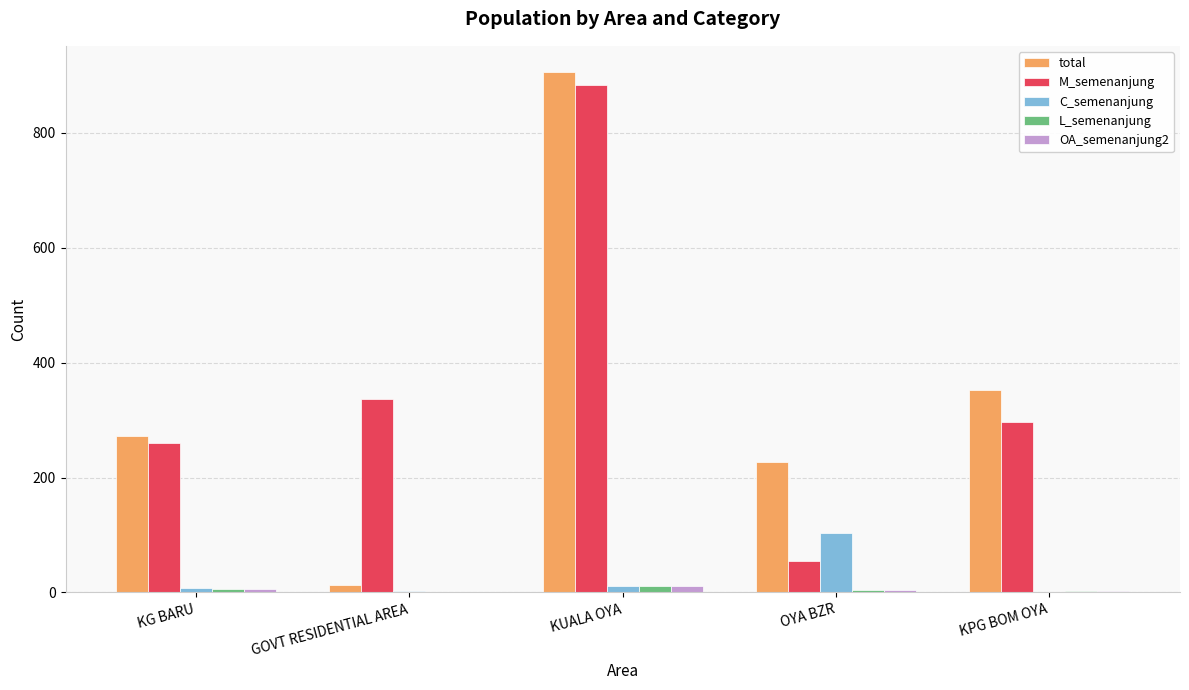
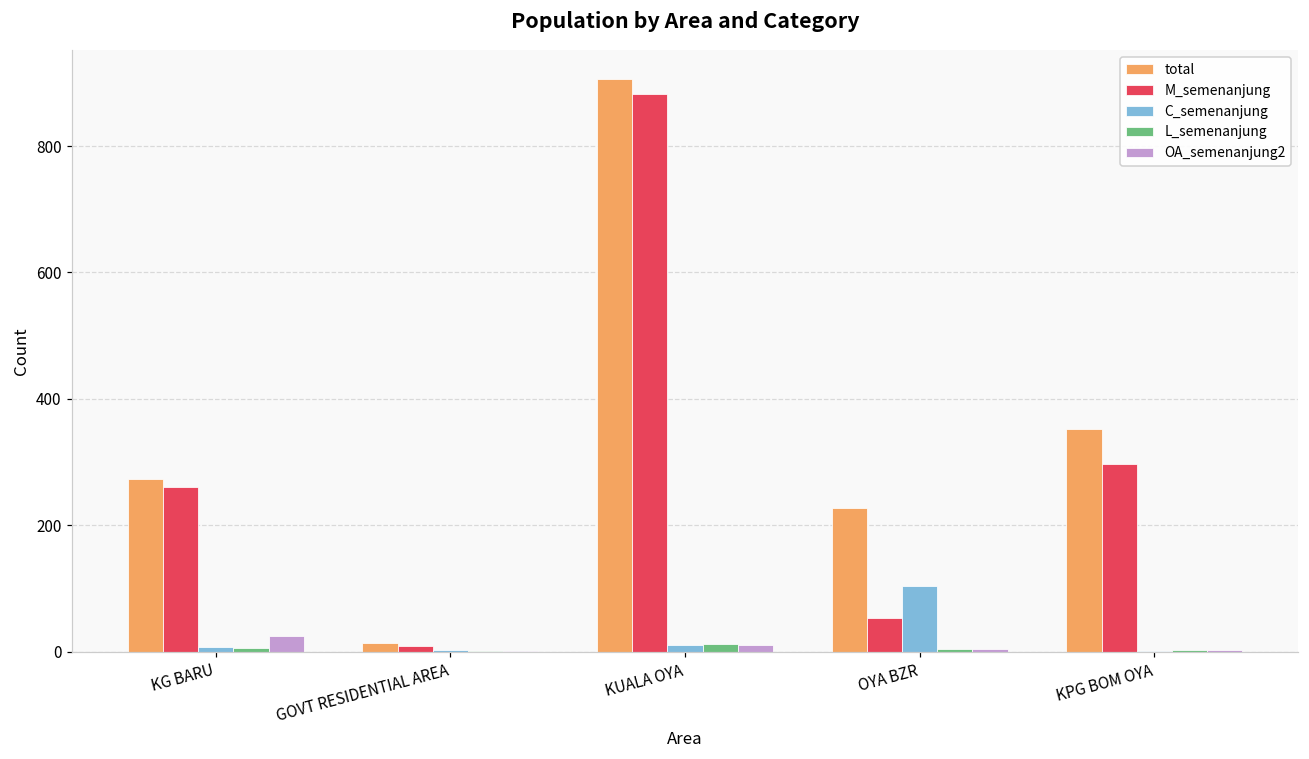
  {
    "total": {
      "KG BARU": 270,
      "GOVT RESIDENTIAL AREA": 10,
      "KUALA OYA": 910,
      "OYA BZR": 230,
      "KPG BOM OYA": 350
    },
    "M_semenanjung": {
      "KG BARU": 260,
-     "GOVT RESIDENTIAL AREA": 340,
+     "GOVT RESIDENTIAL AREA": 10,
      "KUALA OYA": 880,
      "OYA BZR": 50,
      "KPG BOM OYA": 300
    },
    "C_semenanjung": {
      "KG BARU": 10,
      "KUALA OYA": 10,
      "OYA BZR": 100
    },
    "L_semenanjung": {
      "KG BARU": 10,
      "KUALA OYA": 10
    },
    "OA_semenanjung2": {
-     "KG BARU": 10,
+     "KG BARU": 30,
      "KUALA OYA": 10
    }
  }
